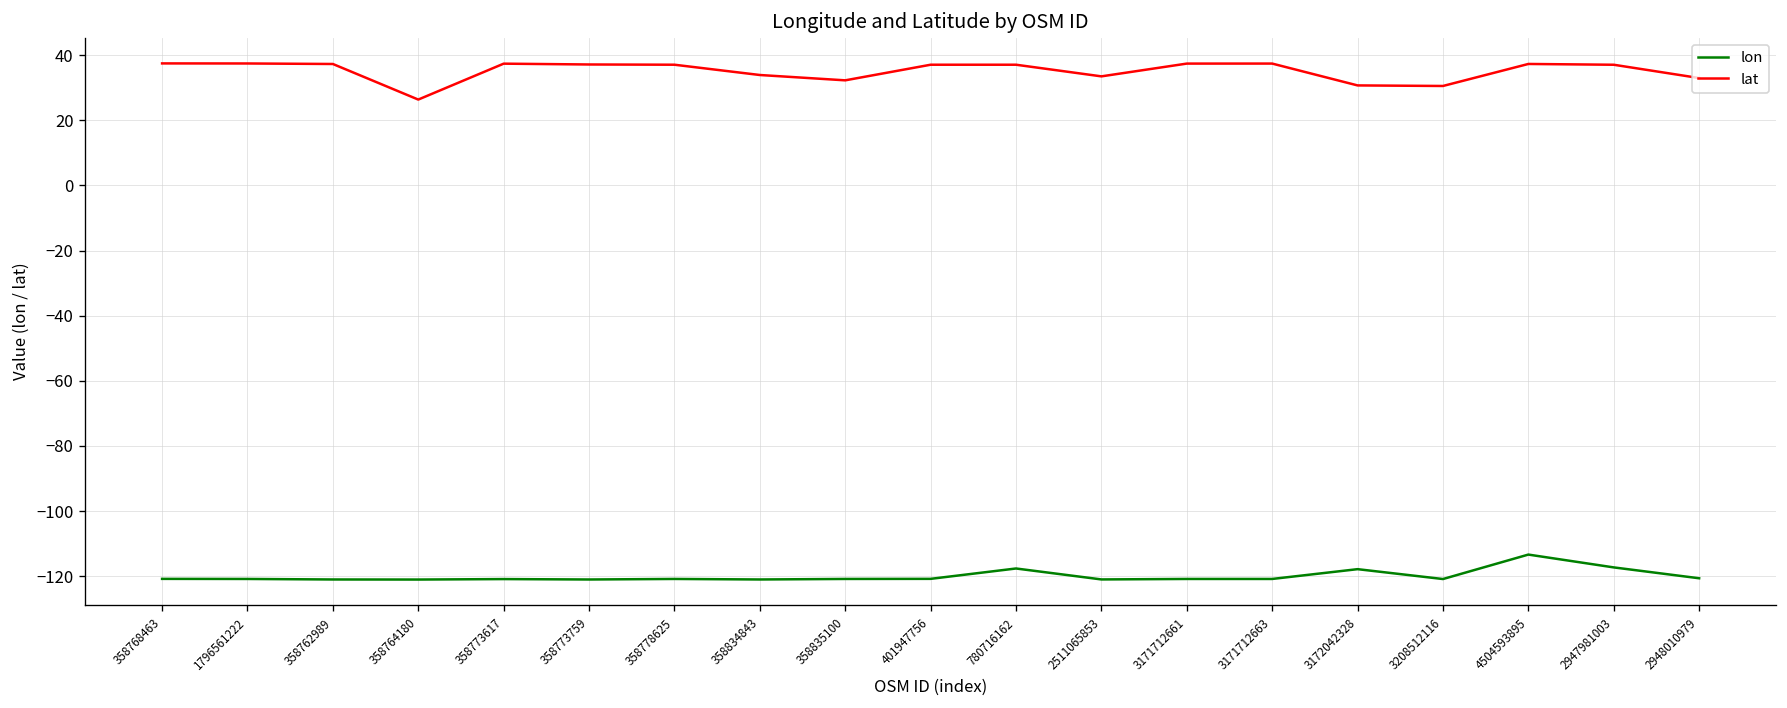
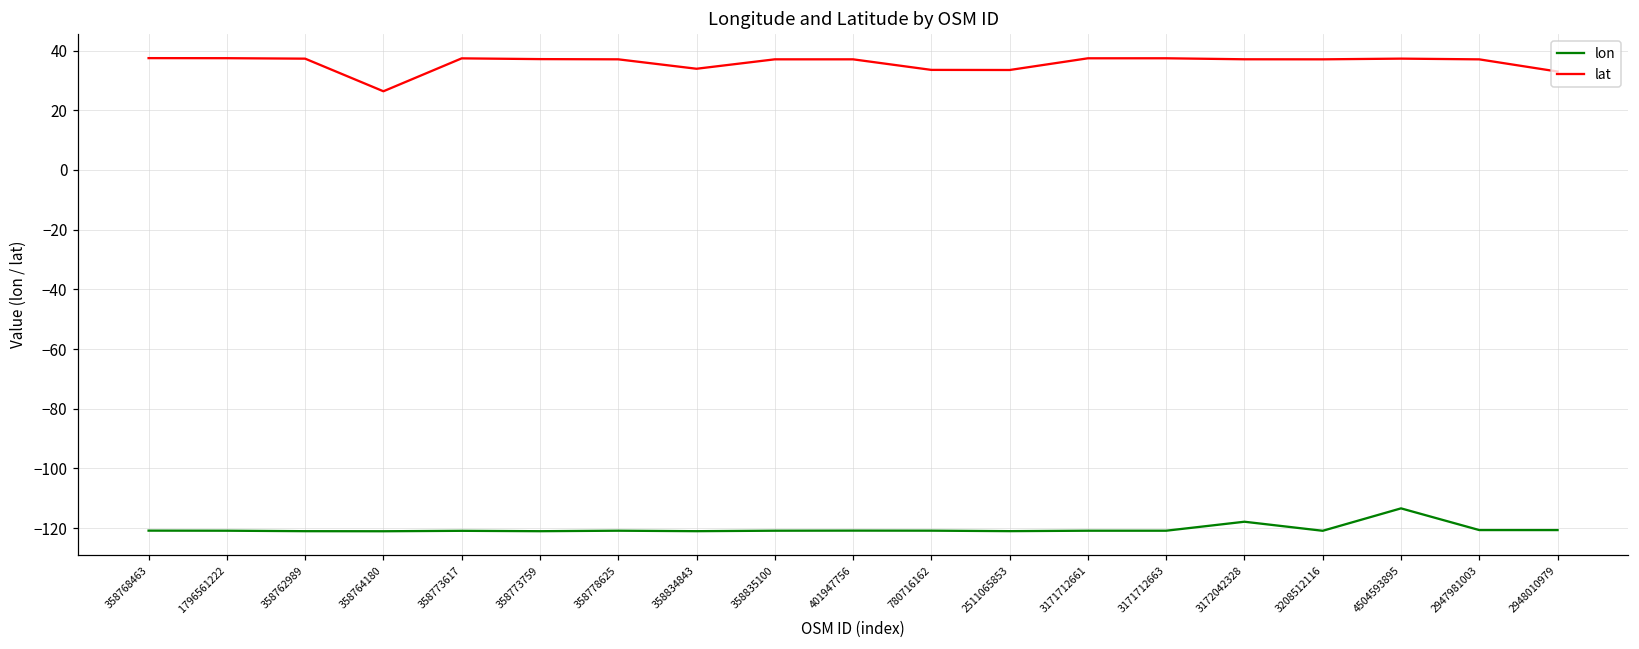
  {
    "lon": {
      "358768463": -121,
      "1796561222": -121,
      "358762989": -121,
      "358764180": -121,
      "358773617": -121,
      "358773759": -121,
      "358778625": -121,
      "358834843": -121,
      "358835100": -121,
      "401947756": -121,
-     "780716162": -118,
+     "780716162": -121,
      "2511065853": -121,
      "3171712661": -121,
      "3171712663": -121,
      "3172042328": -118,
      "3208512116": -121,
      "4504593895": -113,
-     "2947981003": -117,
+     "2947981003": -121,
      "2948010979": -121
    },
    "lat": {
      "358768463": 37,
      "1796561222": 37,
      "358762989": 37,
      "358764180": 26,
      "358773617": 37,
      "358773759": 37,
      "358778625": 37,
      "358834843": 34,
-     "358835100": 32,
+     "358835100": 37,
      "401947756": 37,
-     "780716162": 37,
+     "780716162": 34,
      "2511065853": 33,
      "3171712661": 37,
      "3171712663": 37,
-     "3172042328": 31,
-     "3208512116": 31,
+     "3172042328": 37,
+     "3208512116": 37,
      "4504593895": 37,
      "2947981003": 37
    }
  }
